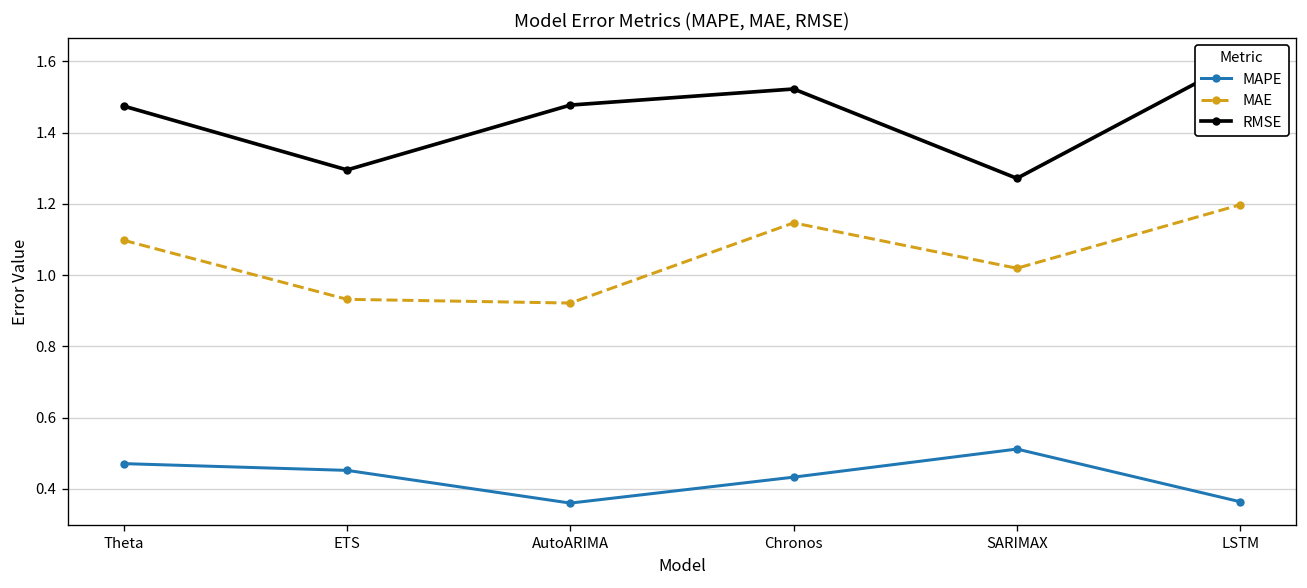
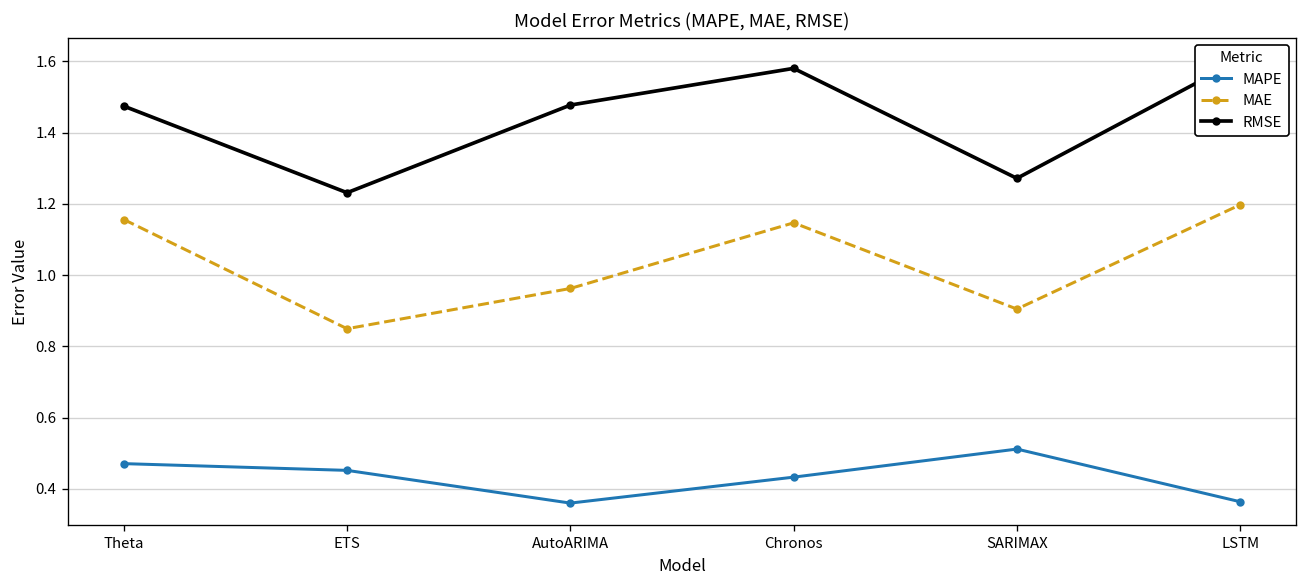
  {
    "MAPE": {
      "Theta": 0.47,
      "ETS": 0.45,
      "AutoARIMA": 0.36,
      "Chronos": 0.43,
      "SARIMAX": 0.51,
      "LSTM": 0.36
    },
    "MAE": {
-     "Theta": 1.10,
-     "ETS": 0.93,
-     "AutoARIMA": 0.92,
+     "Theta": 1.16,
+     "ETS": 0.85,
+     "AutoARIMA": 0.96,
      "Chronos": 1.15,
-     "SARIMAX": 1.02,
+     "SARIMAX": 0.90,
      "LSTM": 1.20
    },
    "RMSE": {
      "Theta": 1.47,
-     "ETS": 1.30,
+     "ETS": 1.23,
      "AutoARIMA": 1.48,
-     "Chronos": 1.52,
+     "Chronos": 1.58,
      "SARIMAX": 1.27
    }
  }
